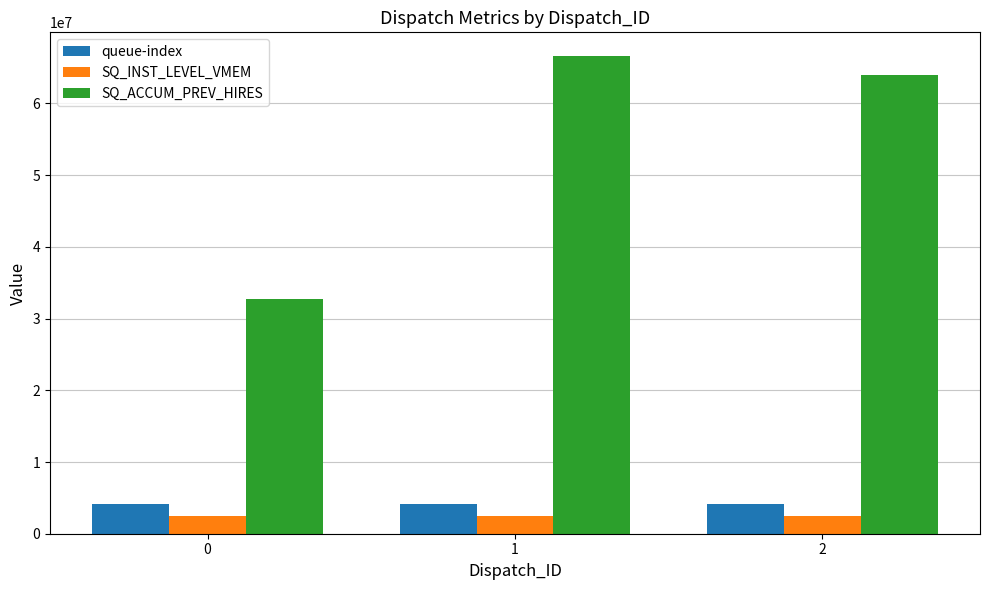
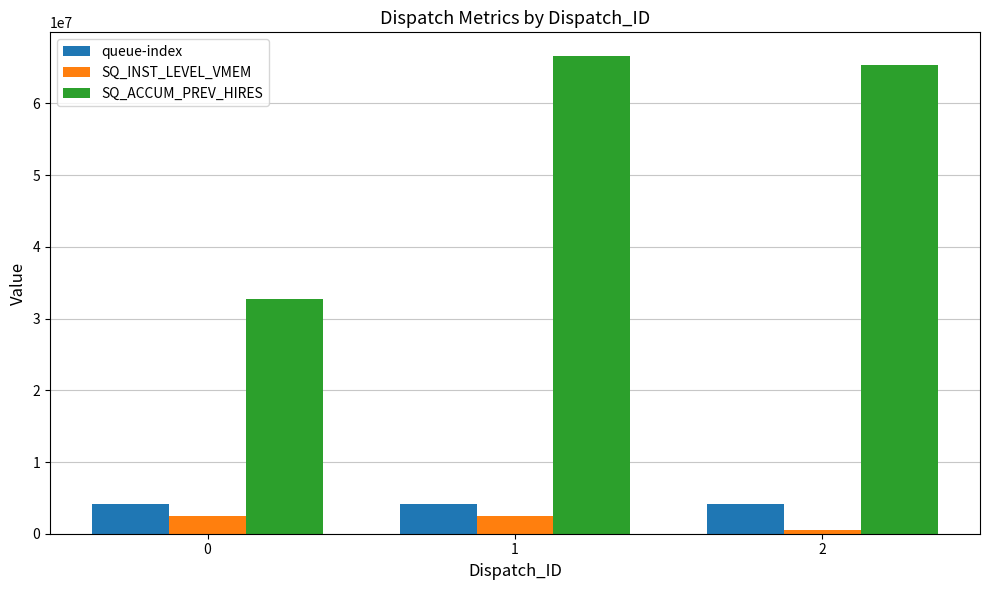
  {
    "queue-index": {
      "0": 4000000,
      "1": 4000000,
      "2": 4000000
    },
    "SQ_INST_LEVEL_VMEM": {
      "0": 2000000,
      "1": 3000000,
-     "2": 2000000
+     "2": 1000000
    },
    "SQ_ACCUM_PREV_HIRES": {
      "0": 33000000,
      "1": 67000000,
-     "2": 64000000
+     "2": 65000000
    }
  }
